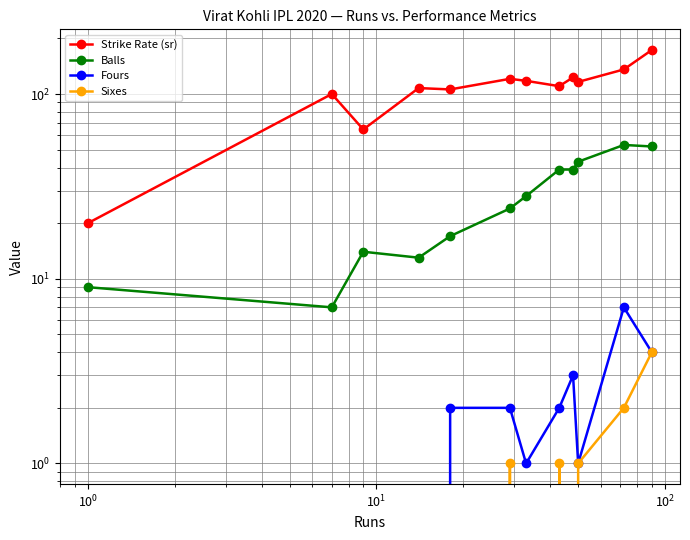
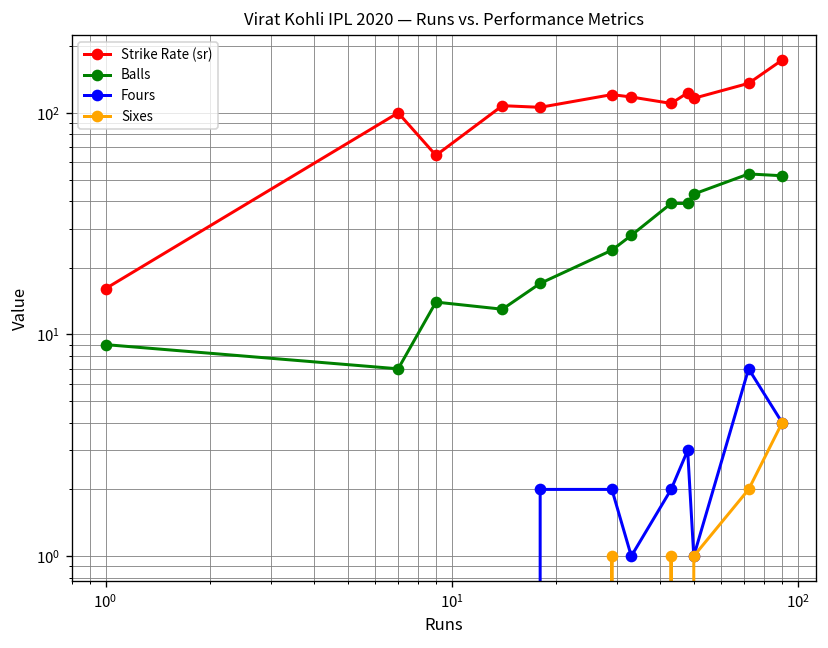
  {
    "Strike Rate (sr)": {
-     "10^0": 20
+     "10^0": 16
    },
    "Balls": {
      "10^0": 9
    }
  }
